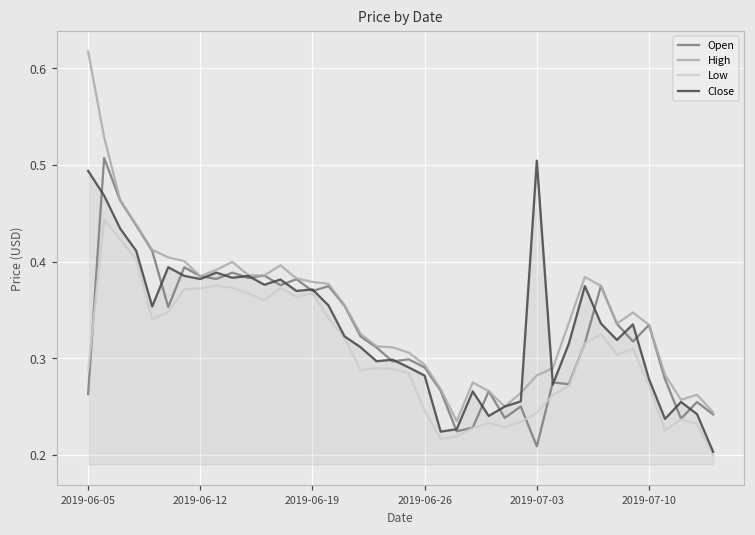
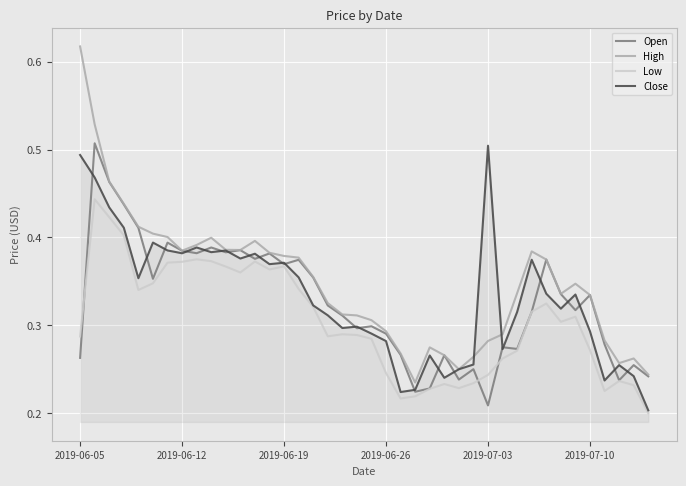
  {
    "Open": {
      "2019-06-05": 0.26,
      "2019-07-03": 0.21
    },
    "Close": {
      "2019-06-05": 0.49,
      "2019-06-26": 0.28,
      "2019-07-03": 0.50,
-     "2019-07-10": 0.28
+     "2019-07-10": 0.29
    }
  }
